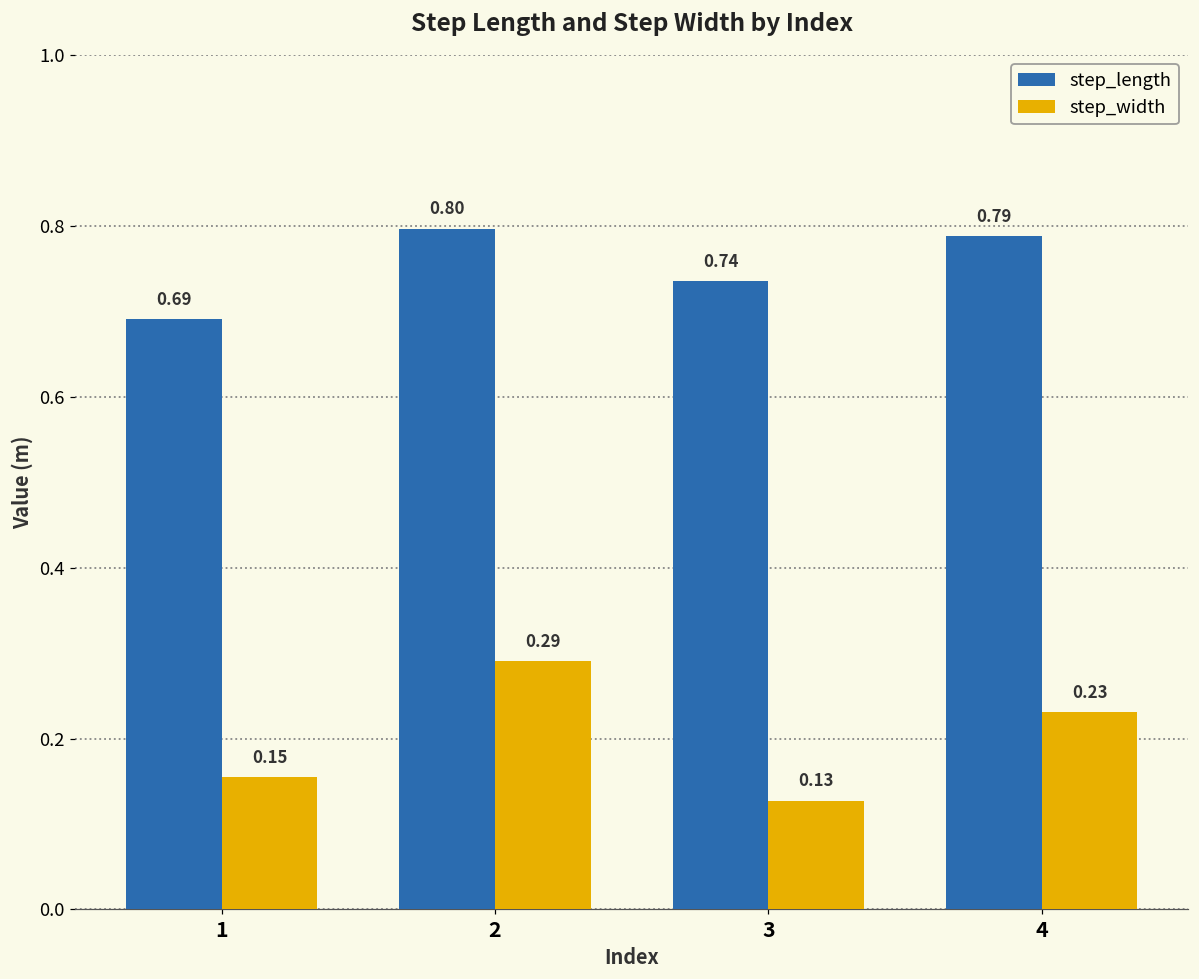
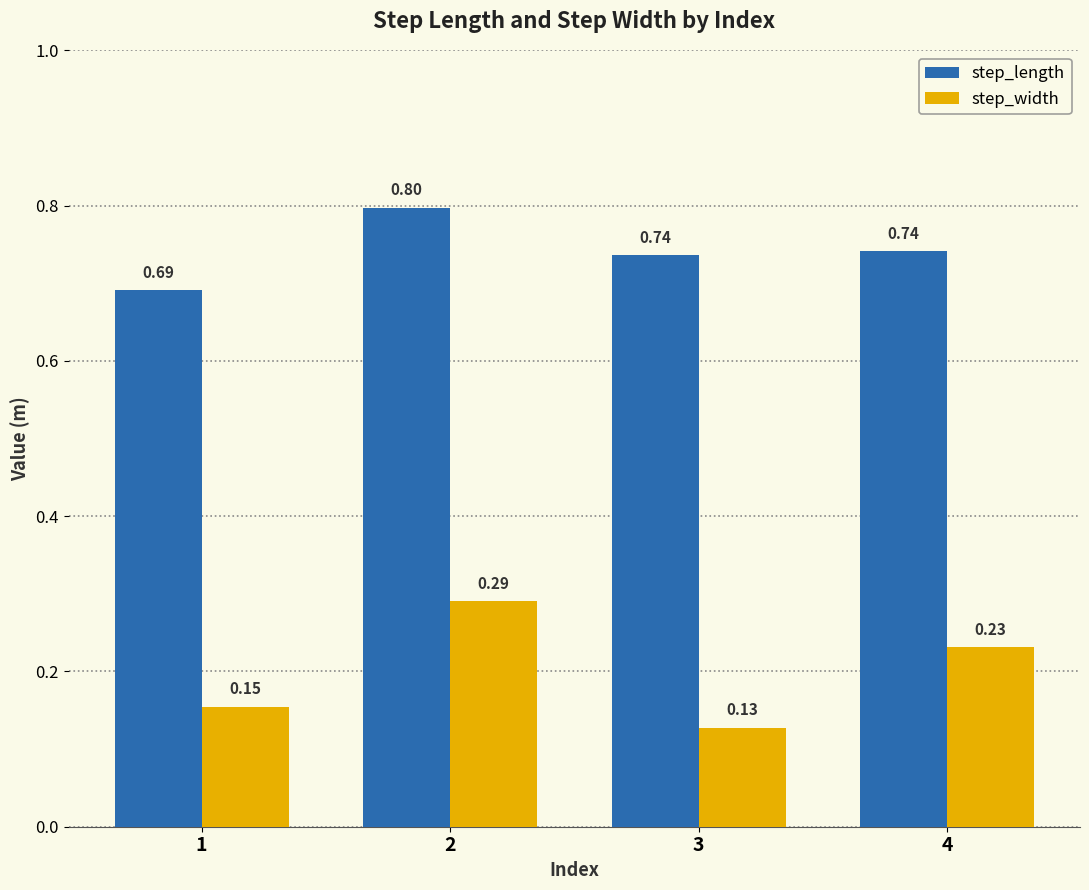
  {
    "step_length": {
      "1": 0.69,
      "2": 0.80,
      "3": 0.74,
-     "4": 0.79
+     "4": 0.74
    },
    "step_width": {
      "1": 0.15,
      "2": 0.29,
      "3": 0.13,
      "4": 0.23
    }
  }
